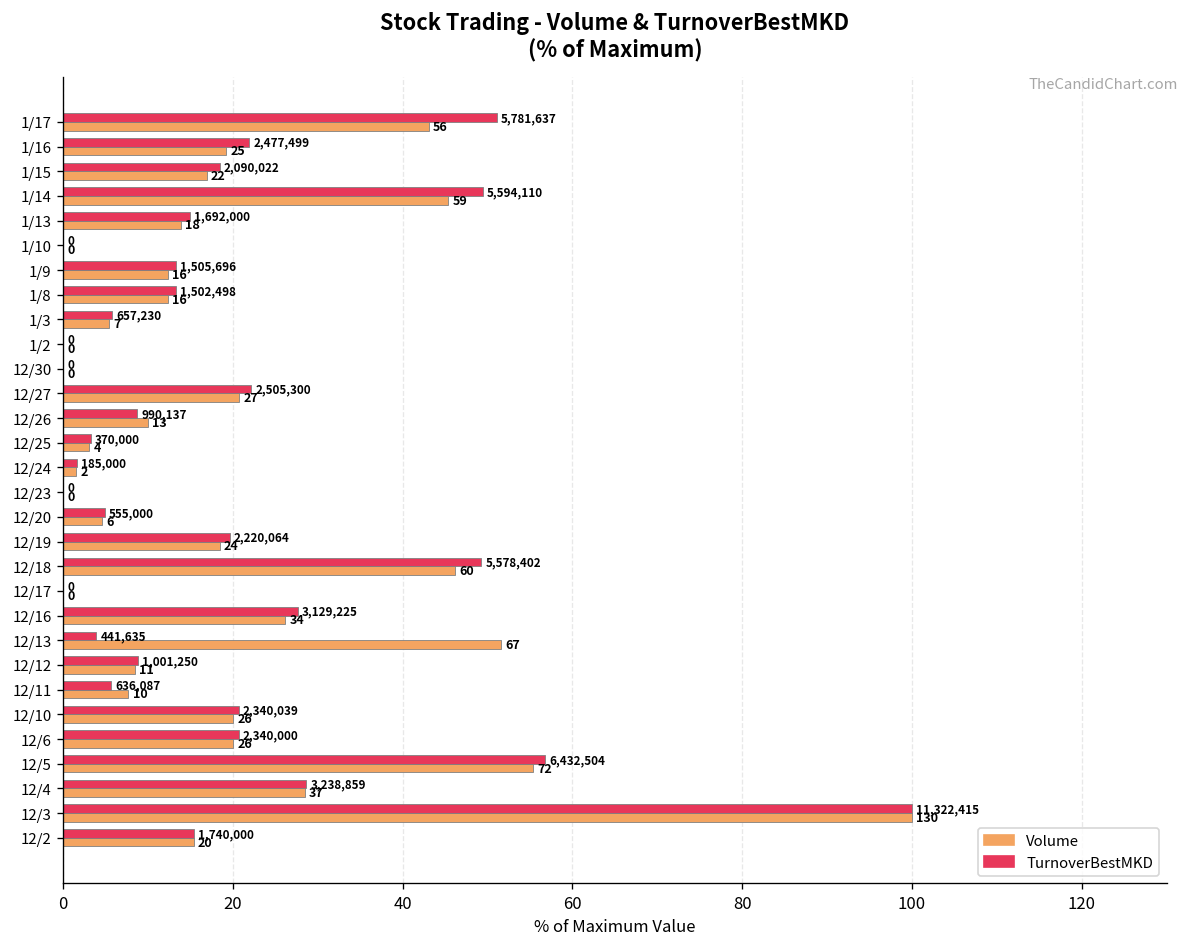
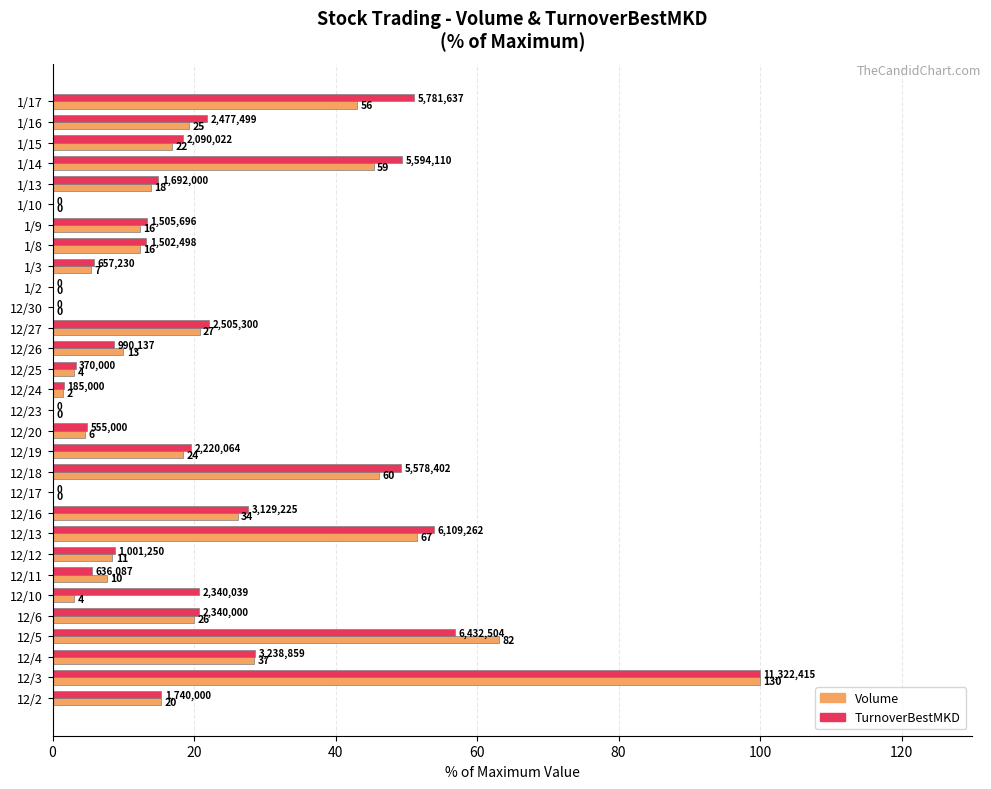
  {
    "Volume": {
-     "12/10": "26",
-     "12/5": "72"
+     "12/10": "4",
+     "12/5": "82"
    },
    "TurnoverBestMKD": {
-     "12/13": "441,635"
+     "12/13": "6,109,262"
    }
  }
